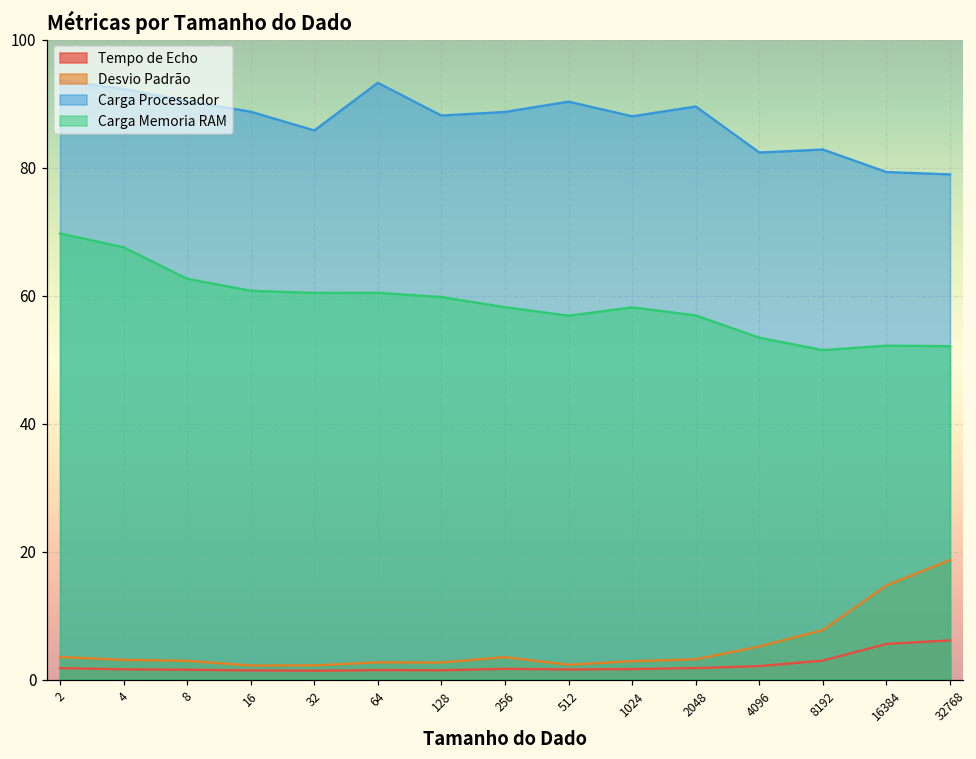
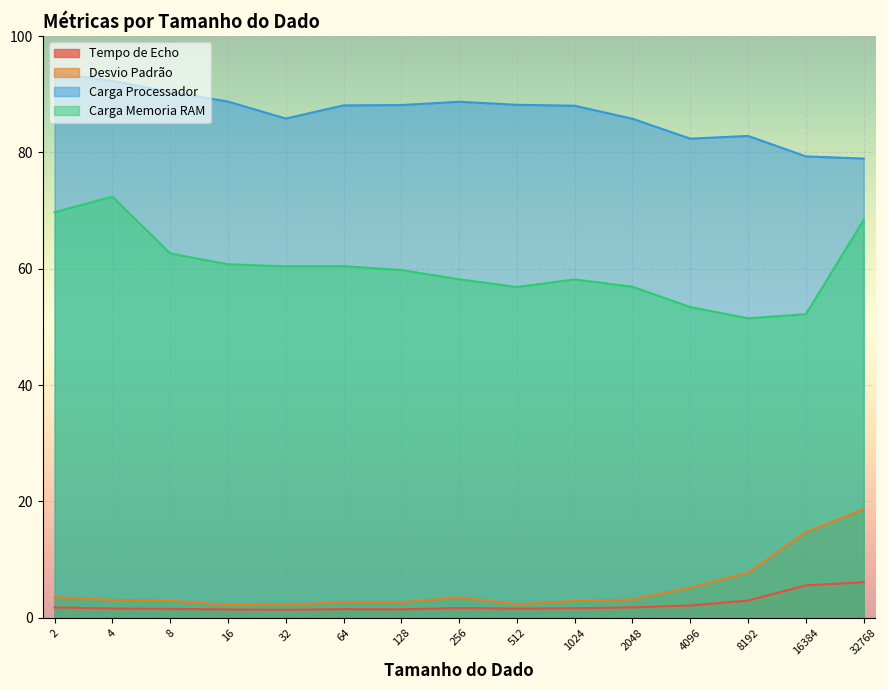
  {
    "Carga Processador": {
      "16": 89,
      "32": 86,
-     "64": 93,
+     "64": 88,
      "128": 88,
      "256": 89,
-     "512": 90,
+     "512": 88,
      "1024": 88,
-     "2048": 90,
+     "2048": 86,
      "4096": 82,
      "8192": 83,
      "16384": 79,
      "32768": 79
    },
    "Carga Memoria RAM": {
      "2": 70,
-     "4": 68,
+     "4": 72,
      "8": 63,
      "16": 61,
      "32": 60,
      "64": 60,
      "128": 60,
      "256": 58,
      "512": 57,
      "1024": 58,
      "2048": 57,
      "4096": 53,
      "8192": 51,
      "16384": 52,
-     "32768": 52
+     "32768": 68
    }
  }
